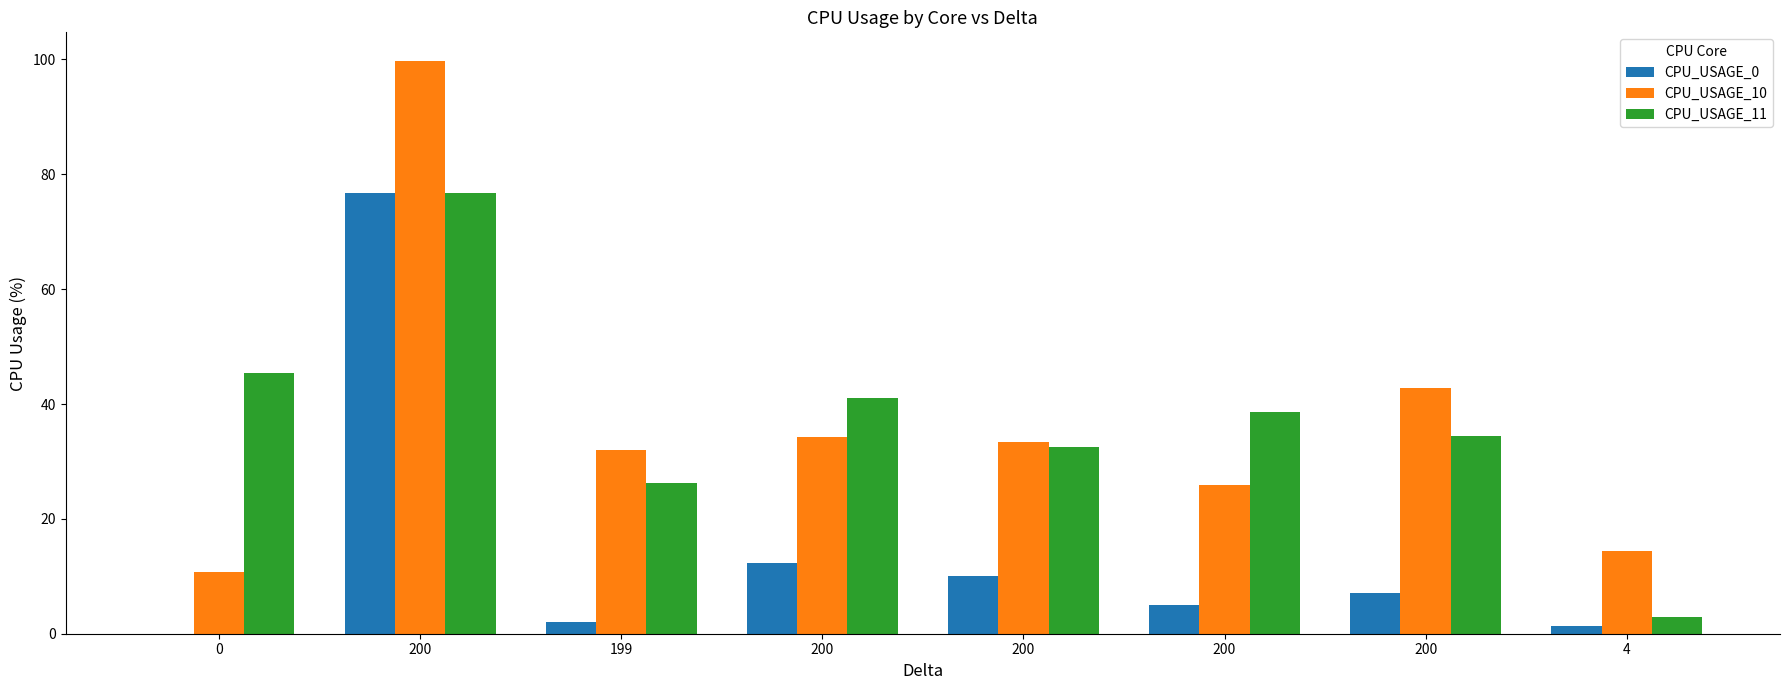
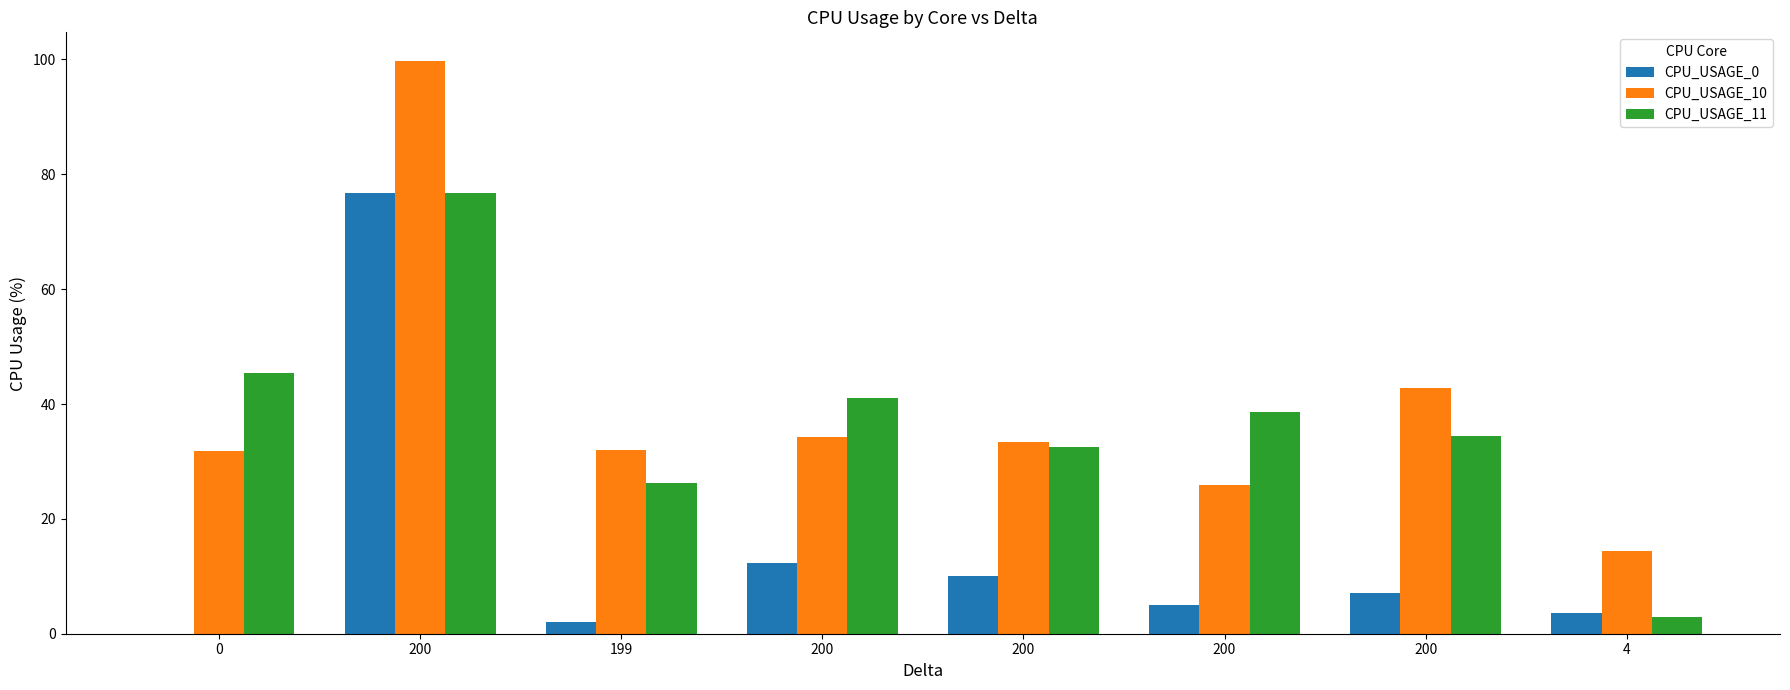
  {
    "CPU_USAGE_0": {
      "0": 0,
      "199": 2,
-     "4": 1
+     "4": 4
    },
    "CPU_USAGE_10": {
-     "0": 11,
+     "0": 32,
      "199": 32,
      "4": 14
    },
    "CPU_USAGE_11": {
      "0": 45,
      "199": 26,
      "4": 3
    }
  }
